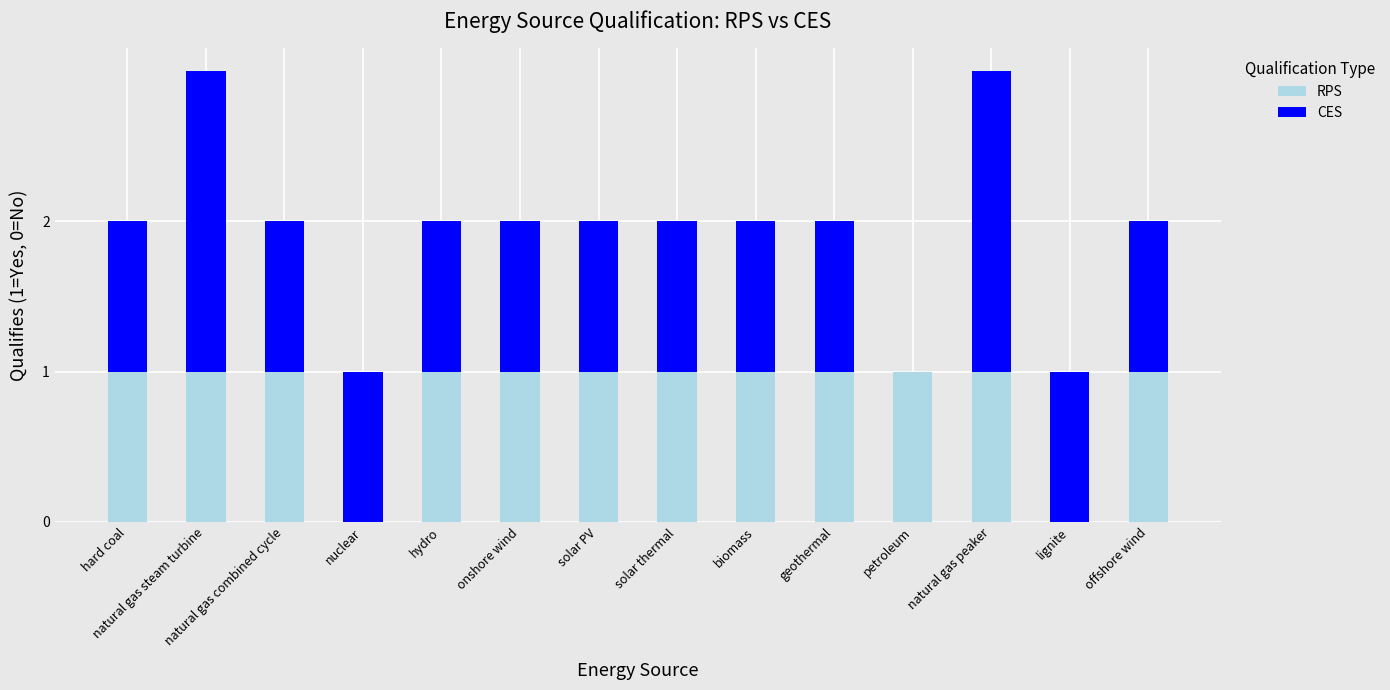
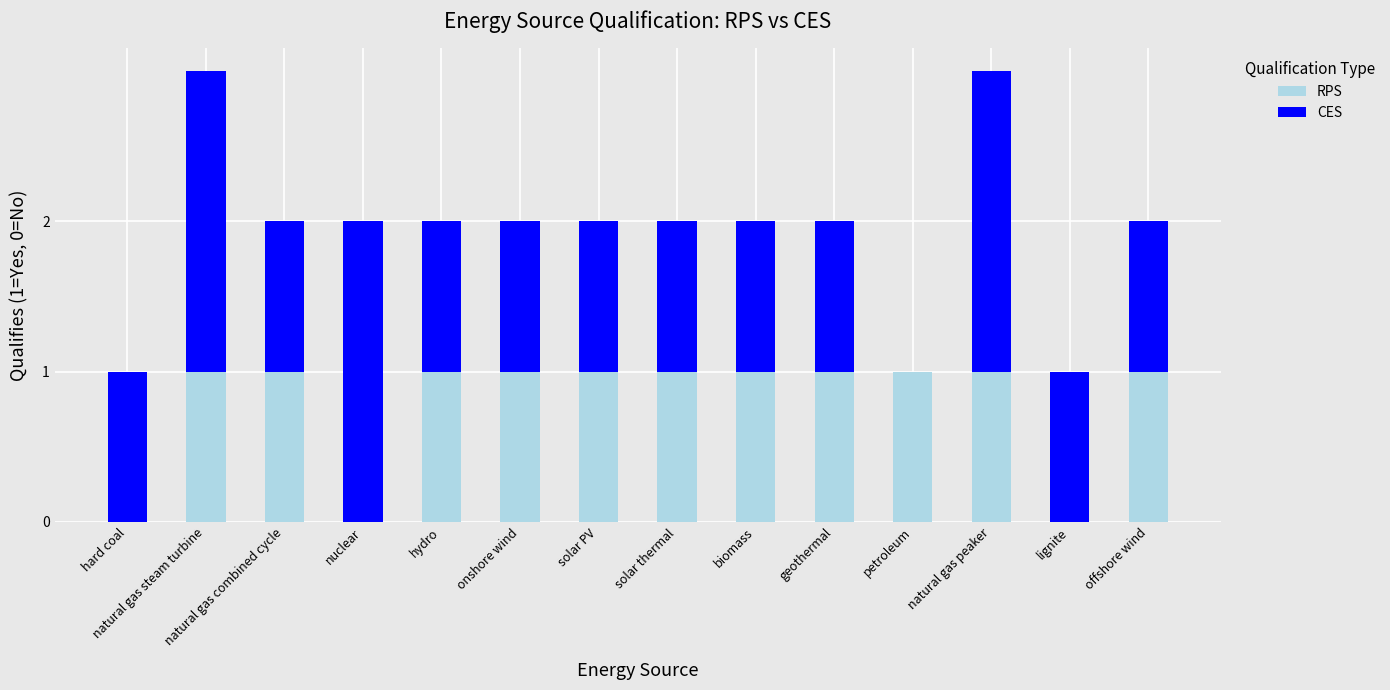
  {
    "RPS": {
-     "hard coal": 1,
+     "hard coal": 0,
      "natural gas steam turbine": 1,
      "natural gas combined cycle": 1,
      "nuclear": 0,
      "hydro": 1,
      "onshore wind": 1,
      "solar PV": 1,
      "solar thermal": 1,
      "biomass": 1,
      "geothermal": 1,
      "petroleum": 1,
      "natural gas peaker": 1,
      "lignite": 0,
      "offshore wind": 1
    },
    "CES": {
      "hard coal": 1,
      "natural gas steam turbine": 2,
      "natural gas combined cycle": 1,
-     "nuclear": 1,
+     "nuclear": 2,
      "hydro": 1,
      "onshore wind": 1,
      "solar PV": 1,
      "solar thermal": 1,
      "biomass": 1,
      "geothermal": 1,
      "petroleum": 0,
      "natural gas peaker": 2,
      "lignite": 1,
      "offshore wind": 1
    }
  }
